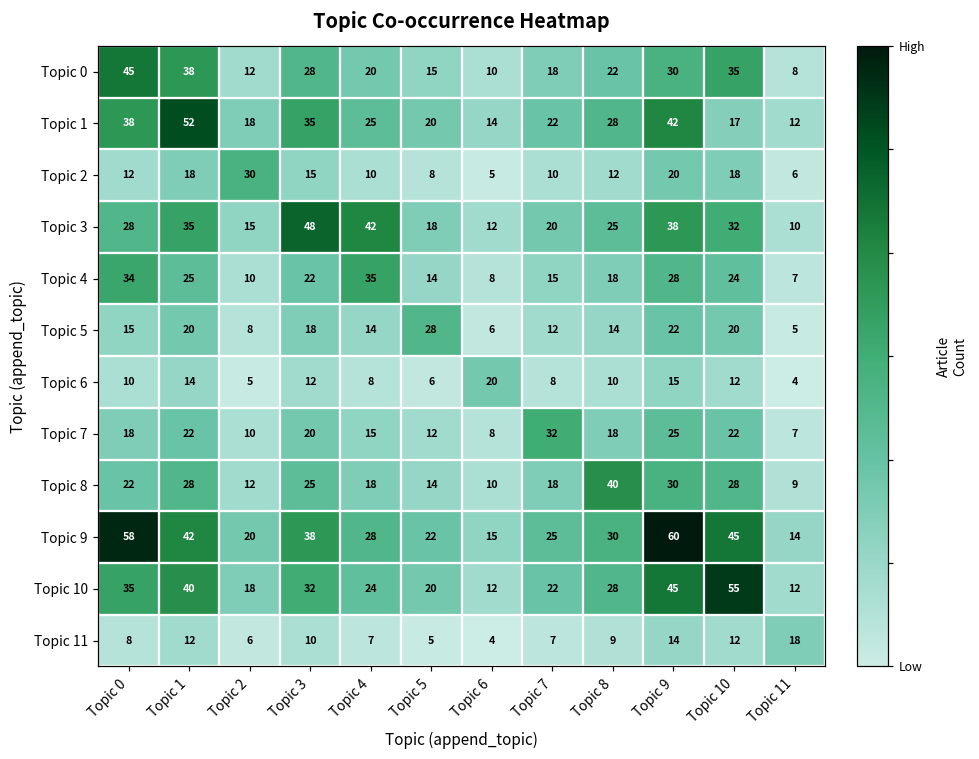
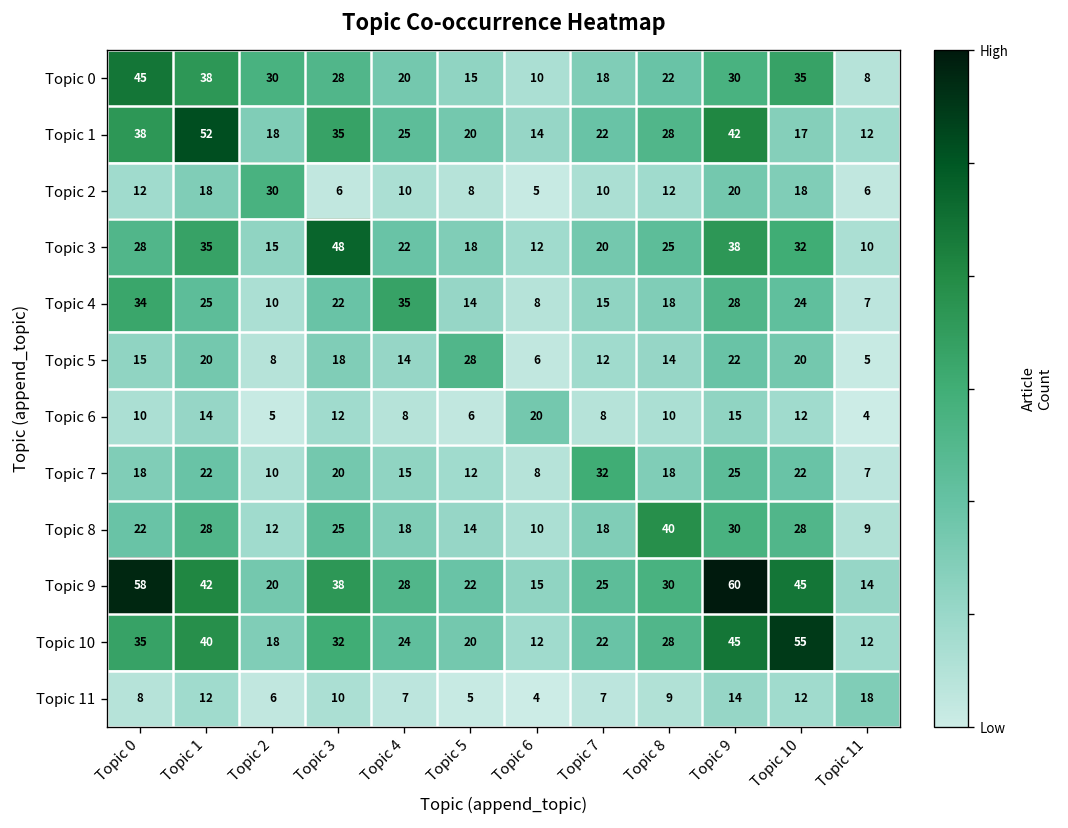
  {
    "Topic 0": {
      "Topic 0": 45,
      "Topic 1": 38,
-     "Topic 2": 12,
+     "Topic 2": 30,
      "Topic 3": 28,
      "Topic 4": 20,
      "Topic 5": 15,
      "Topic 6": 10,
      "Topic 7": 18,
      "Topic 8": 22,
      "Topic 9": 30,
      "Topic 10": 35,
      "Topic 11": 8
    },
    "Topic 1": {
      "Topic 0": 38,
      "Topic 1": 52,
      "Topic 2": 18,
      "Topic 3": 35,
      "Topic 4": 25,
      "Topic 5": 20,
      "Topic 6": 14,
      "Topic 7": 22,
      "Topic 8": 28,
      "Topic 9": 42,
      "Topic 10": 17,
      "Topic 11": 12
    },
    "Topic 2": {
      "Topic 0": 12,
      "Topic 1": 18,
      "Topic 2": 30,
-     "Topic 3": 15,
+     "Topic 3": 6,
      "Topic 4": 10,
      "Topic 5": 8,
      "Topic 6": 5,
      "Topic 7": 10,
      "Topic 8": 12,
      "Topic 9": 20,
      "Topic 10": 18,
      "Topic 11": 6
    },
    "Topic 3": {
      "Topic 0": 28,
      "Topic 1": 35,
      "Topic 2": 15,
      "Topic 3": 48,
-     "Topic 4": 42,
+     "Topic 4": 22,
      "Topic 5": 18,
      "Topic 6": 12,
      "Topic 7": 20,
      "Topic 8": 25,
      "Topic 9": 38,
      "Topic 10": 32,
      "Topic 11": 10
    },
    "Topic 4": {
      "Topic 0": 34,
      "Topic 1": 25,
      "Topic 2": 10,
      "Topic 3": 22,
      "Topic 4": 35,
      "Topic 5": 14,
      "Topic 6": 8,
      "Topic 7": 15,
      "Topic 8": 18,
      "Topic 9": 28,
      "Topic 10": 24,
      "Topic 11": 7
    },
    "Topic 5": {
      "Topic 0": 15,
      "Topic 1": 20,
      "Topic 2": 8,
      "Topic 3": 18,
      "Topic 4": 14,
      "Topic 5": 28,
      "Topic 6": 6,
      "Topic 7": 12,
      "Topic 8": 14,
      "Topic 9": 22,
      "Topic 10": 20,
      "Topic 11": 5
    },
    "Topic 6": {
      "Topic 0": 10,
      "Topic 1": 14,
      "Topic 2": 5,
      "Topic 3": 12,
      "Topic 4": 8,
      "Topic 5": 6,
      "Topic 6": 20,
      "Topic 7": 8,
      "Topic 8": 10,
      "Topic 9": 15,
      "Topic 10": 12,
      "Topic 11": 4
    },
    "Topic 7": {
      "Topic 0": 18,
      "Topic 1": 22,
      "Topic 2": 10,
      "Topic 3": 20,
      "Topic 4": 15,
      "Topic 5": 12,
      "Topic 6": 8,
      "Topic 7": 32,
      "Topic 8": 18,
      "Topic 9": 25,
      "Topic 10": 22,
      "Topic 11": 7
    },
    "Topic 8": {
      "Topic 0": 22,
      "Topic 1": 28,
      "Topic 2": 12,
      "Topic 3": 25,
      "Topic 4": 18,
      "Topic 5": 14,
      "Topic 6": 10,
      "Topic 7": 18,
      "Topic 8": 40,
      "Topic 9": 30,
      "Topic 10": 28,
      "Topic 11": 9
    },
    "Topic 9": {
      "Topic 0": 58,
      "Topic 1": 42,
      "Topic 2": 20,
      "Topic 3": 38,
      "Topic 4": 28,
      "Topic 5": 22,
      "Topic 6": 15,
      "Topic 7": 25,
      "Topic 8": 30,
      "Topic 9": 60,
      "Topic 10": 45,
      "Topic 11": 14
    },
    "Topic 10": {
      "Topic 0": 35,
      "Topic 1": 40,
      "Topic 2": 18,
      "Topic 3": 32,
      "Topic 4": 24,
      "Topic 5": 20,
      "Topic 6": 12,
      "Topic 7": 22,
      "Topic 8": 28,
      "Topic 9": 45,
      "Topic 10": 55,
      "Topic 11": 12
    },
    "Topic 11": {
      "Topic 0": 8,
      "Topic 1": 12,
      "Topic 2": 6,
      "Topic 3": 10,
      "Topic 4": 7,
      "Topic 5": 5,
      "Topic 6": 4,
      "Topic 7": 7,
      "Topic 8": 9,
      "Topic 9": 14,
      "Topic 10": 12,
      "Topic 11": 18
    }
  }
